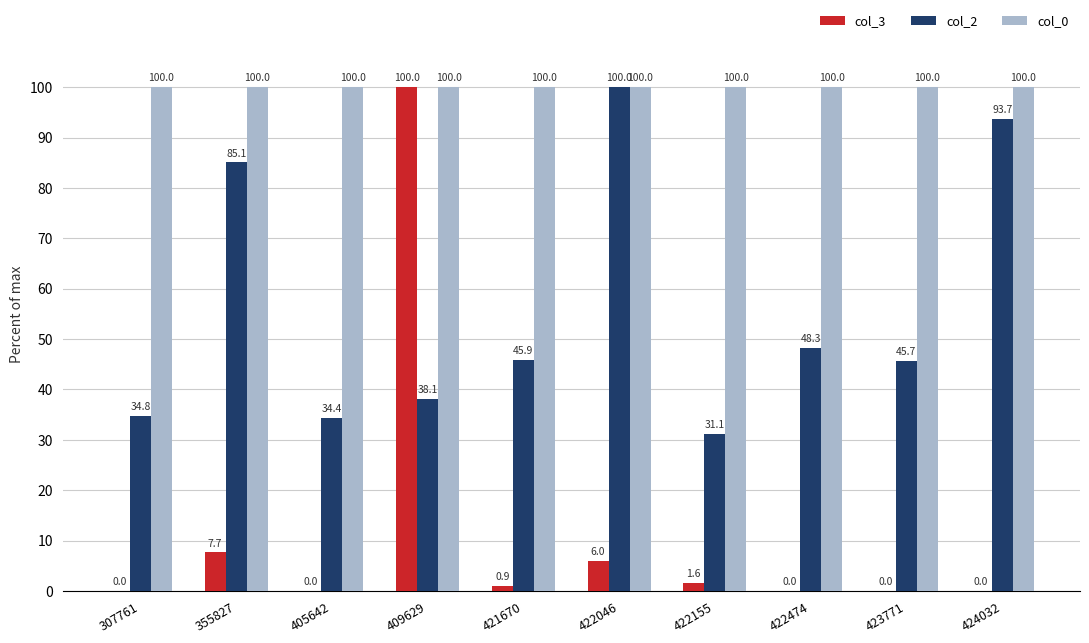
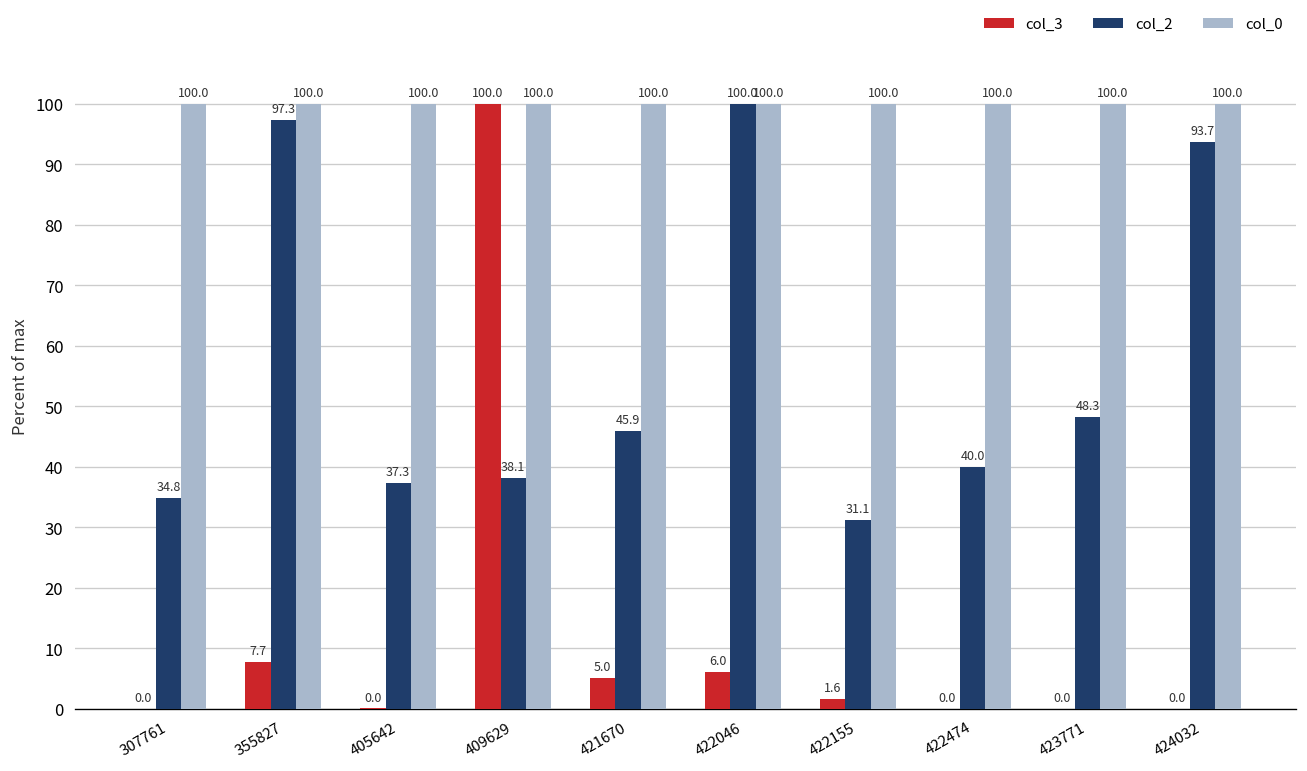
  {
    "col_3": {
      "307761": 0.0,
      "355827": 7.7,
      "405642": 0.0,
      "409629": 100.0,
-     "421670": 0.9,
+     "421670": 5.0,
      "422046": 6.0,
      "422155": 1.6,
      "422474": 0.0,
      "423771": 0.0,
      "424032": 0.0
    },
    "col_2": {
      "307761": 34.8,
-     "355827": 85.1,
-     "405642": 34.4,
+     "355827": 97.3,
+     "405642": 37.3,
      "409629": 38.1,
      "421670": 45.9,
      "422155": 31.1,
-     "422474": 48.3,
-     "423771": 45.7,
+     "422474": 40.0,
+     "423771": 48.3,
      "424032": 93.7
    },
    "col_0": {
      "307761": 100.0,
      "355827": 100.0,
      "405642": 100.0,
      "409629": 100.0,
      "421670": 100.0,
      "422155": 100.0,
      "422474": 100.0,
      "423771": 100.0,
      "424032": 100.0
    }
  }
